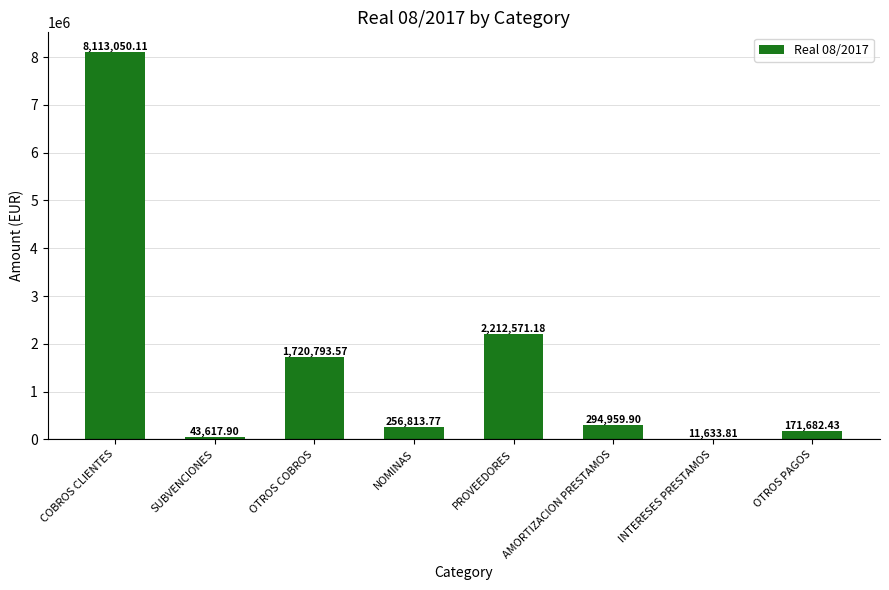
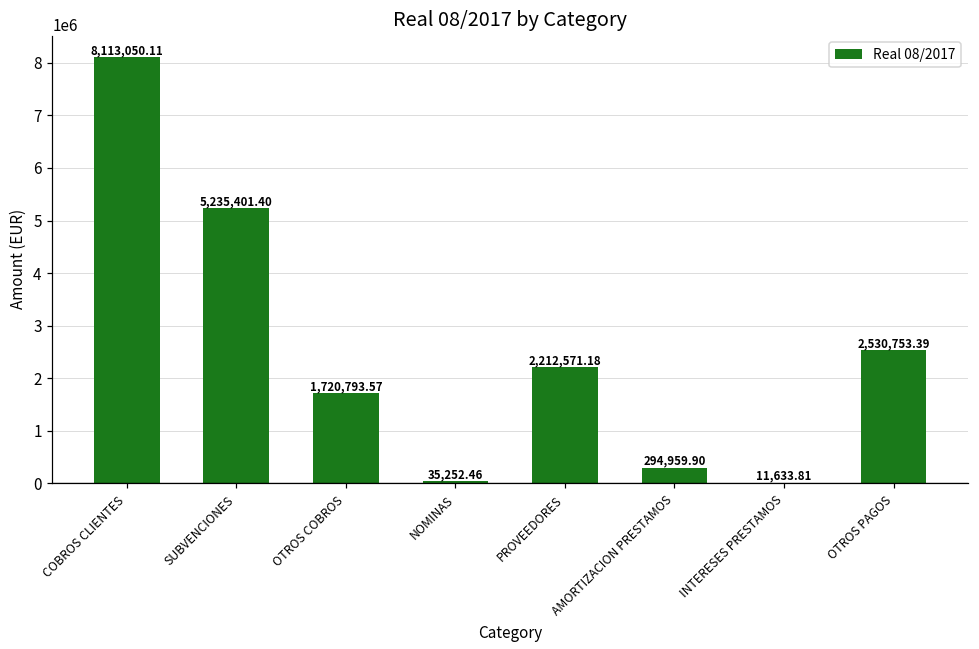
  {
    "COBROS CLIENTES": "8,113,050.11",
-   "SUBVENCIONES": "43,617.90",
+   "SUBVENCIONES": "5,235,401.40",
    "OTROS COBROS": "1,720,793.57",
-   "NOMINAS": "256,813.77",
+   "NOMINAS": "35,252.46",
    "PROVEEDORES": "2,212,571.18",
    "AMORTIZACION PRESTAMOS": "294,959.90",
    "INTERESES PRESTAMOS": "11,633.81",
-   "OTROS PAGOS": "171,682.43"
+   "OTROS PAGOS": "2,530,753.39"
  }
